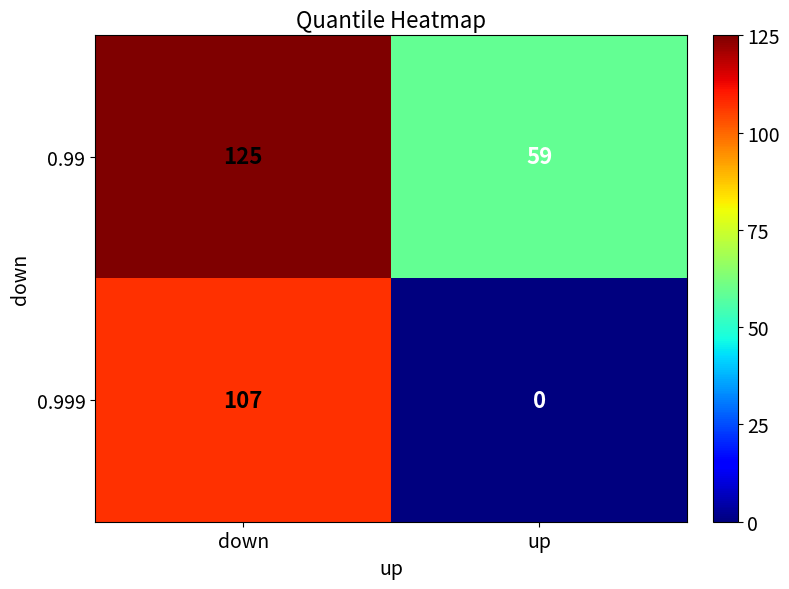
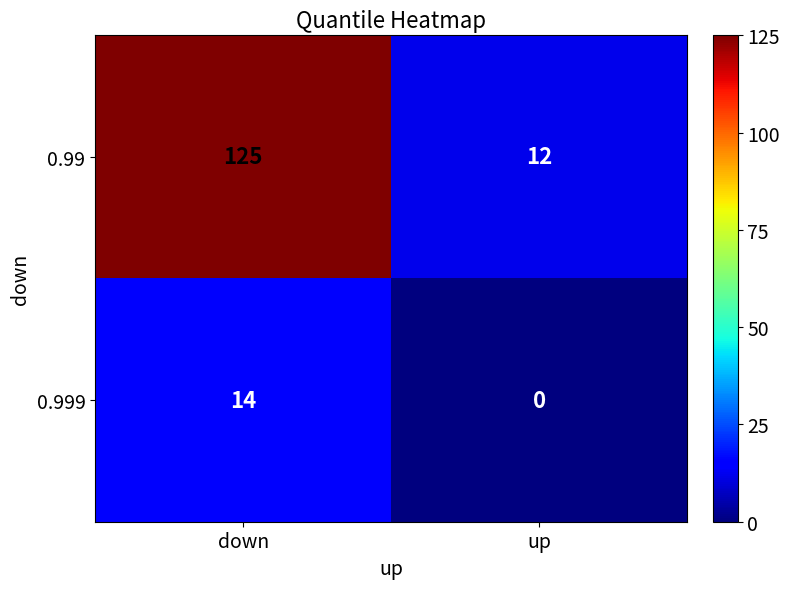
  {
    "0.99": {
      "down": 125,
-     "up": 59
+     "up": 12
    },
    "0.999": {
-     "down": 107,
+     "down": 14,
      "up": 0
    }
  }
